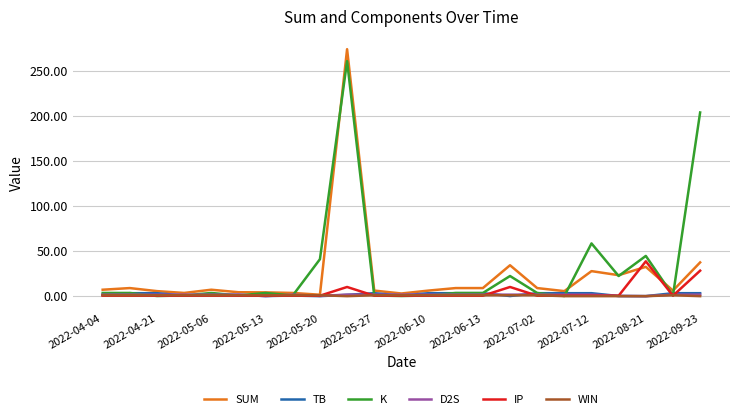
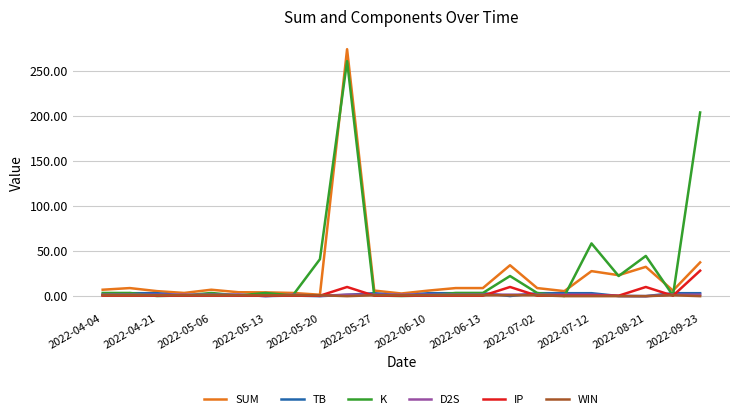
  {
    "K": {
      "2022-05-20": 40,
      "2022-07-12": 60,
      "2022-08-21": 40,
      "2022-09-23": 200
    },
    "IP": {
-     "2022-08-21": 40,
+     "2022-08-21": 10,
      "2022-09-23": 30
    }
  }
